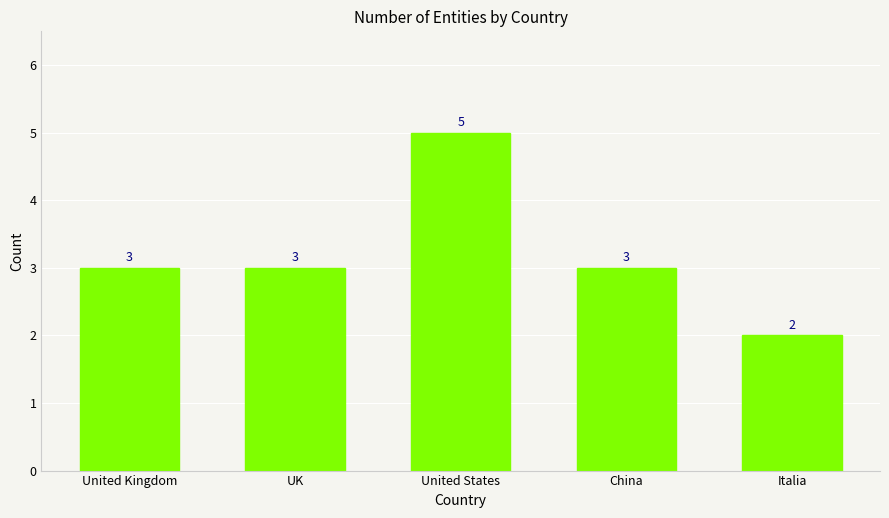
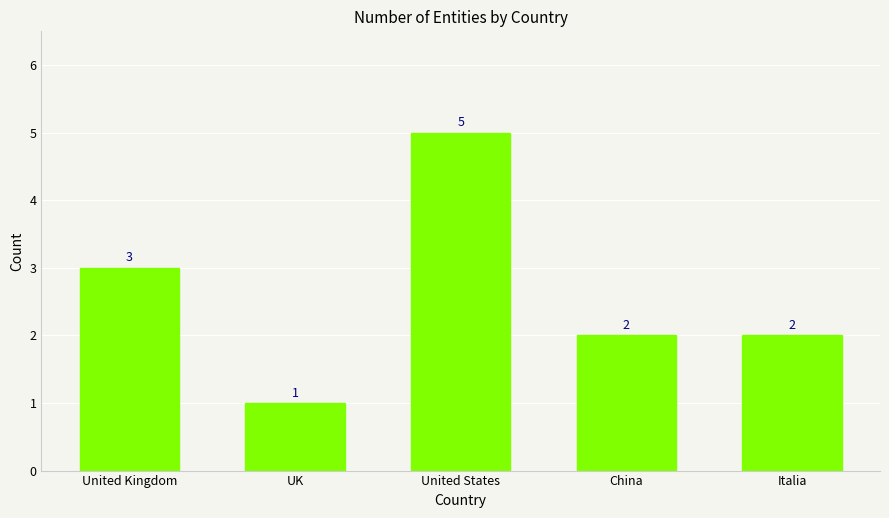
  {
    "United Kingdom": 3,
-   "UK": 3,
+   "UK": 1,
    "United States": 5,
-   "China": 3,
+   "China": 2,
    "Italia": 2
  }
